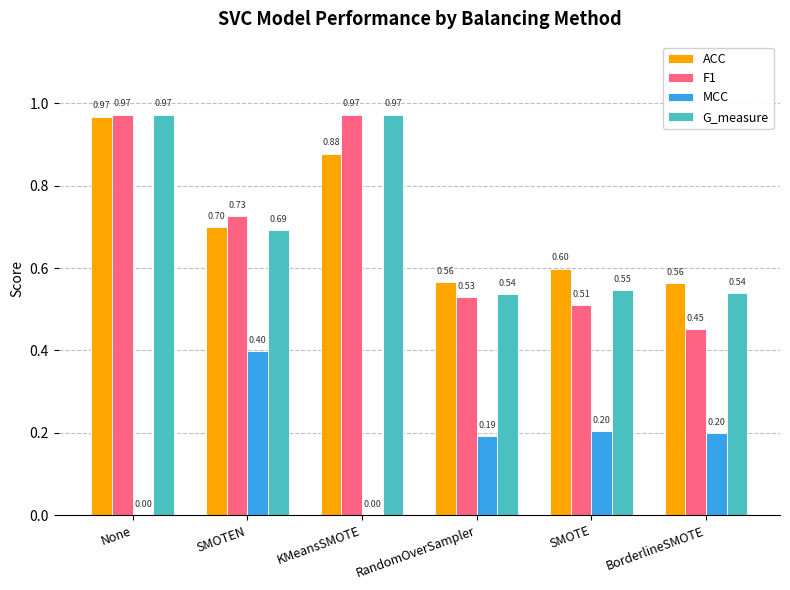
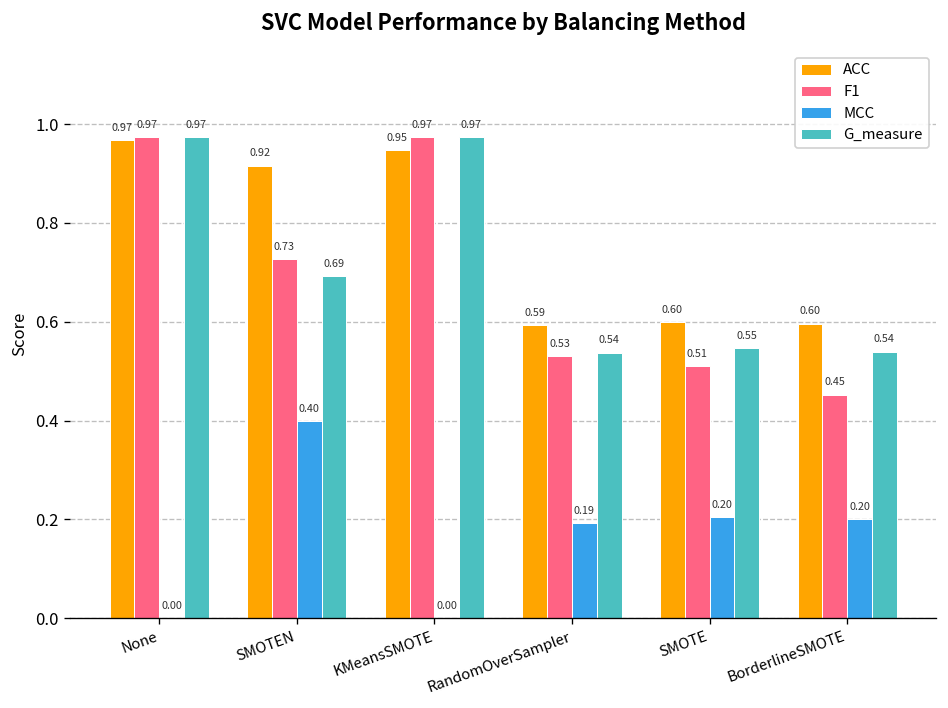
  {
    "ACC": {
      "None": 0.97,
-     "SMOTEN": 0.70,
-     "KMeansSMOTE": 0.88,
-     "RandomOverSampler": 0.56,
+     "SMOTEN": 0.92,
+     "KMeansSMOTE": 0.95,
+     "RandomOverSampler": 0.59,
      "SMOTE": 0.60,
-     "BorderlineSMOTE": 0.56
+     "BorderlineSMOTE": 0.60
    },
    "F1": {
      "None": 0.97,
      "SMOTEN": 0.73,
      "KMeansSMOTE": 0.97,
      "RandomOverSampler": 0.53,
      "SMOTE": 0.51,
      "BorderlineSMOTE": 0.45
    }
  }
